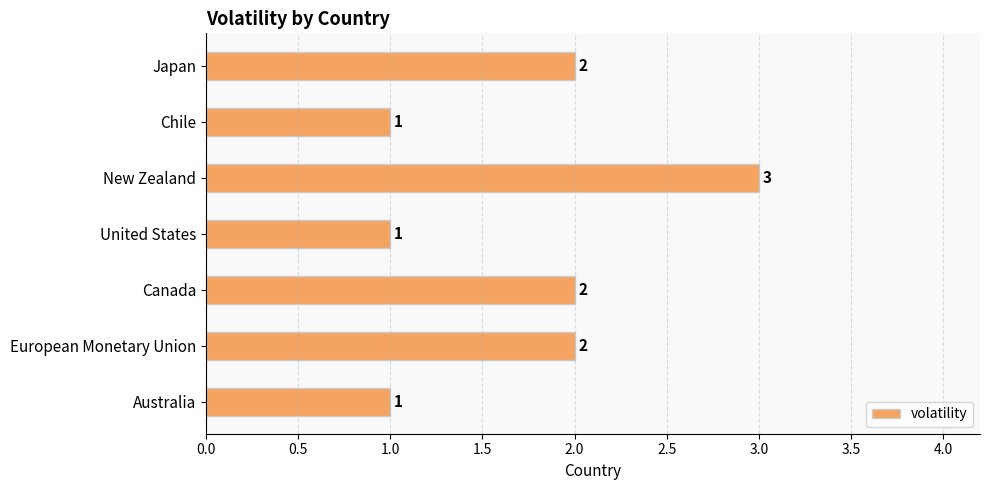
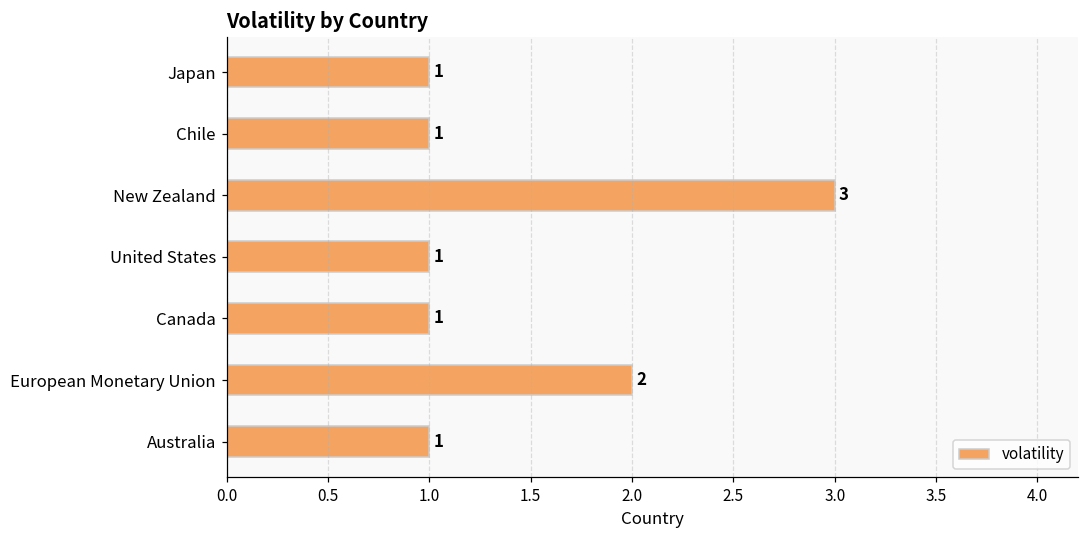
  {
-   "Japan": 2,
+   "Japan": 1,
    "Chile": 1,
    "New Zealand": 3,
    "United States": 1,
-   "Canada": 2,
+   "Canada": 1,
    "European Monetary Union": 2,
    "Australia": 1
  }
